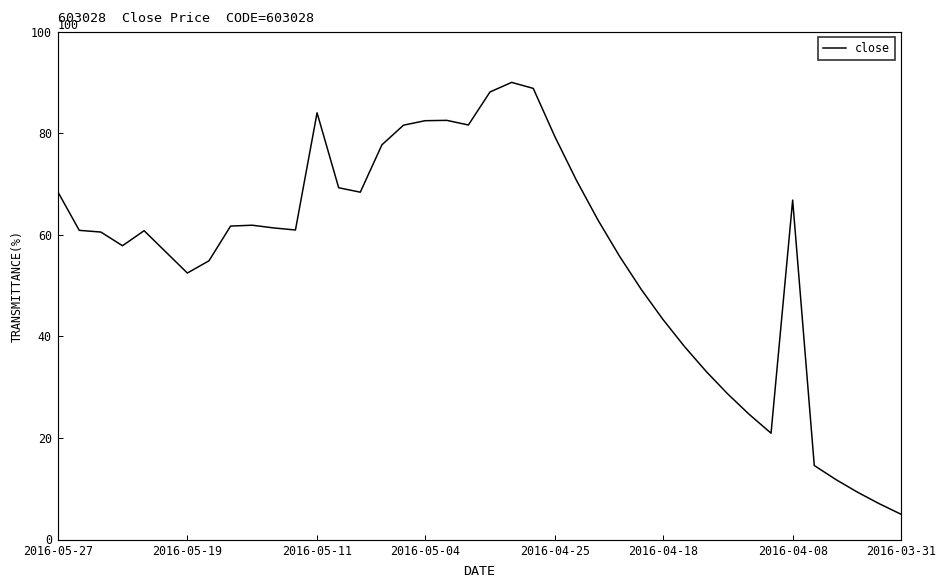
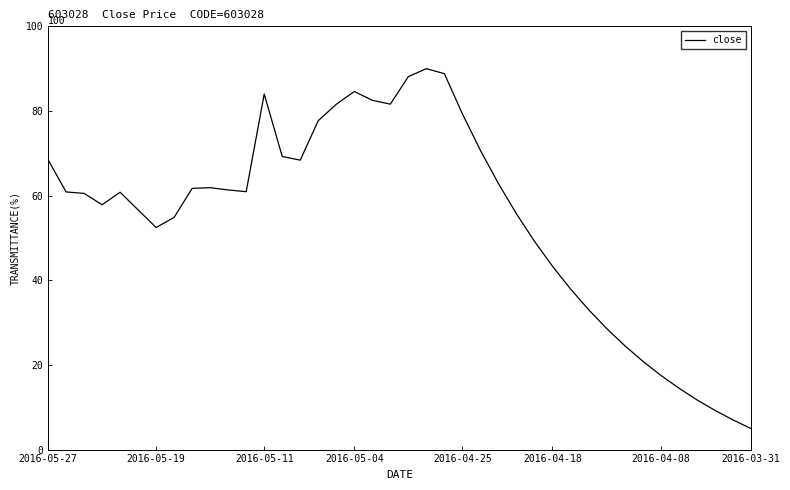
  {
    "2016-05-27": 69,
    "2016-05-19": 52,
    "2016-05-11": 84,
-   "2016-05-04": 82,
+   "2016-05-04": 85,
    "2016-04-25": 79,
    "2016-04-18": 43,
-   "2016-04-08": 67,
+   "2016-04-08": 18,
    "2016-03-31": 5
  }
